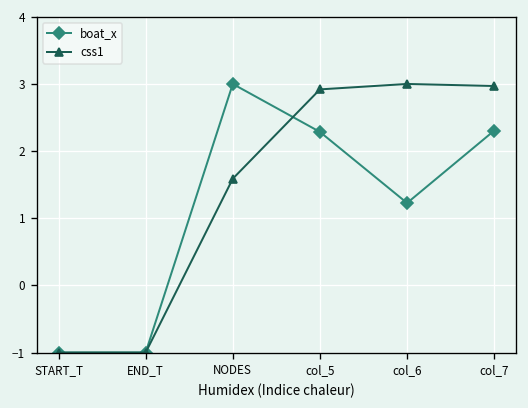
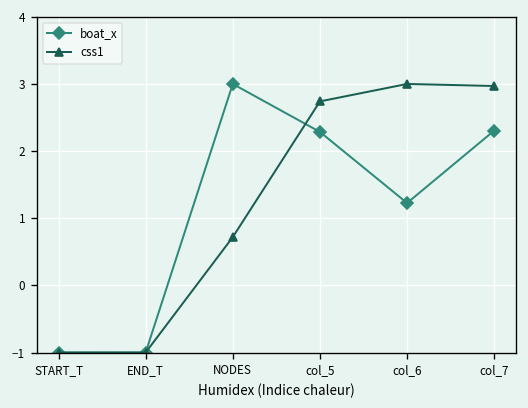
  {
    "boat_x": {
      "NODES": 3.0,
      "col_5": 2.3,
      "col_6": 1.2,
      "col_7": 2.3
    },
    "css1": {
-     "NODES": 1.6,
-     "col_5": 2.9,
+     "NODES": 0.7,
+     "col_5": 2.7,
      "col_6": 3.0,
      "col_7": 3.0
    }
  }
